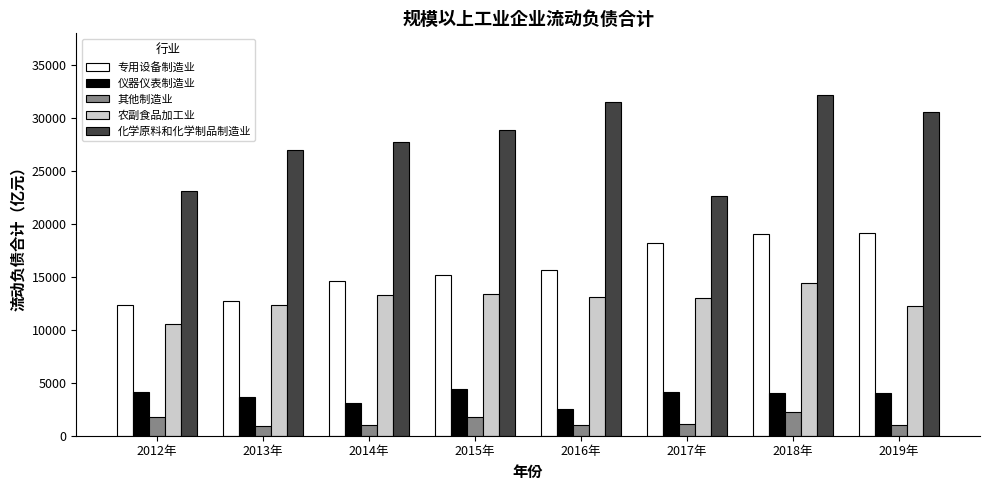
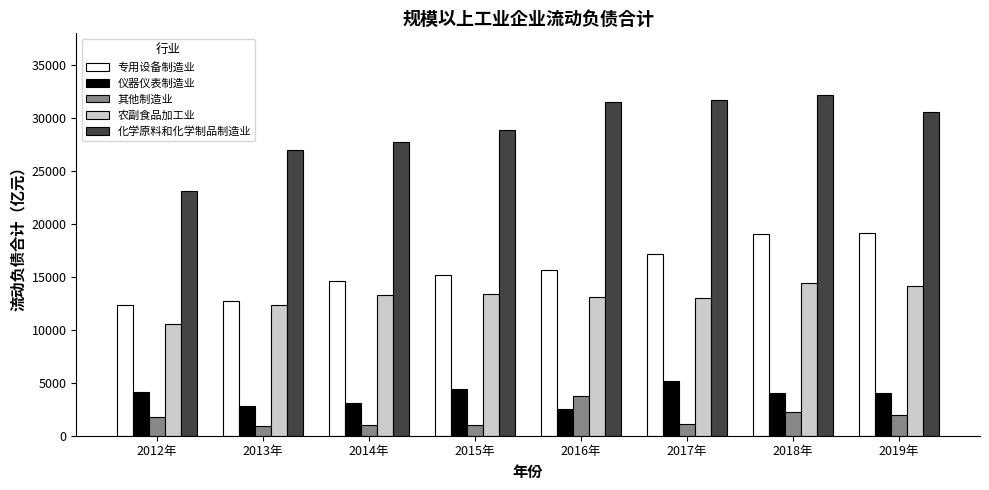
  {
    "专用设备制造业": {
      "2012年": 12300,
      "2013年": 12700,
      "2014年": 14600,
      "2015年": 15200,
      "2016年": 15600,
-     "2017年": 18200,
+     "2017年": 17200,
      "2018年": 19000,
      "2019年": 19100
    },
    "仪器仪表制造业": {
      "2012年": 4100,
-     "2013年": 3600,
+     "2013年": 2800,
      "2014年": 3100,
      "2015年": 4400,
      "2016年": 2600,
-     "2017年": 4100,
+     "2017年": 5100,
      "2018年": 4000,
      "2019年": 4100
    },
    "其他制造业": {
      "2012年": 1700,
      "2013年": 1000,
      "2014年": 1000,
-     "2015年": 1800,
-     "2016年": 1000,
+     "2015年": 1000,
+     "2016年": 3700,
      "2017年": 1100,
      "2018年": 2200,
-     "2019年": 1000
+     "2019年": 2000
    },
    "农副食品加工业": {
      "2012年": 10600,
      "2013年": 12300,
      "2014年": 13300,
      "2015年": 13400,
      "2016年": 13100,
      "2017年": 13000,
      "2018年": 14400,
-     "2019年": 12300
+     "2019年": 14100
    },
    "化学原料和化学制品制造业": {
      "2012年": 23100,
      "2013年": 27000,
      "2014年": 27800,
      "2015年": 28900,
      "2016年": 31500,
-     "2017年": 22600,
+     "2017年": 31700,
      "2018年": 32200,
      "2019年": 30600
    }
  }
